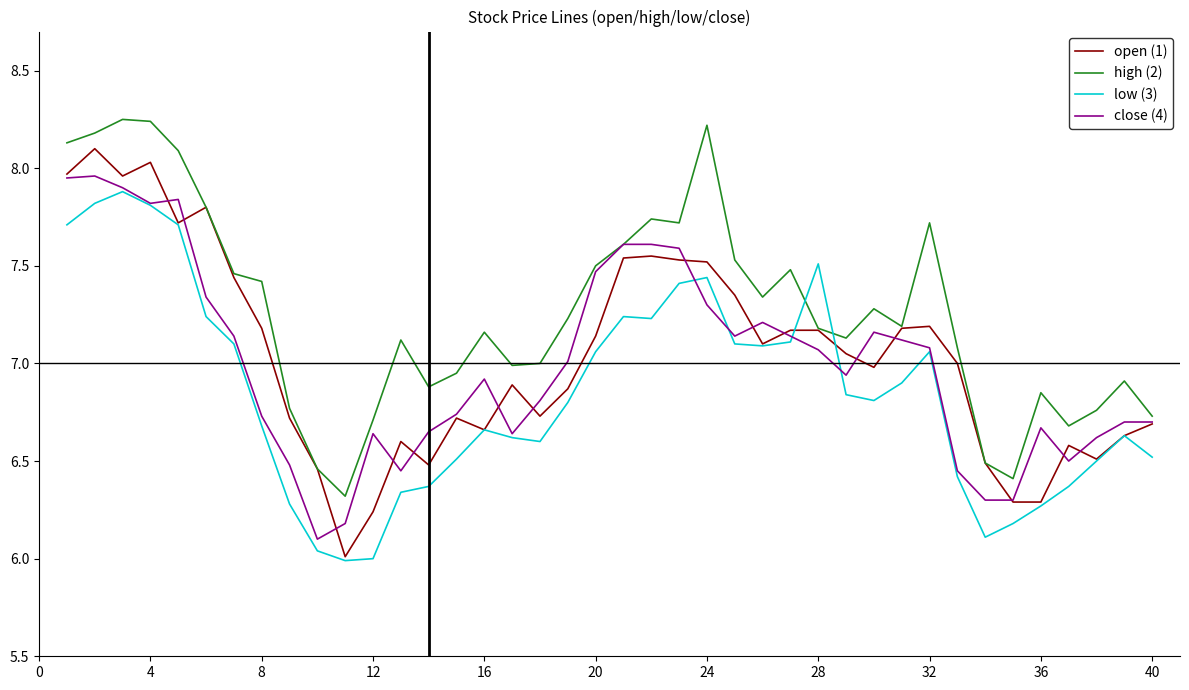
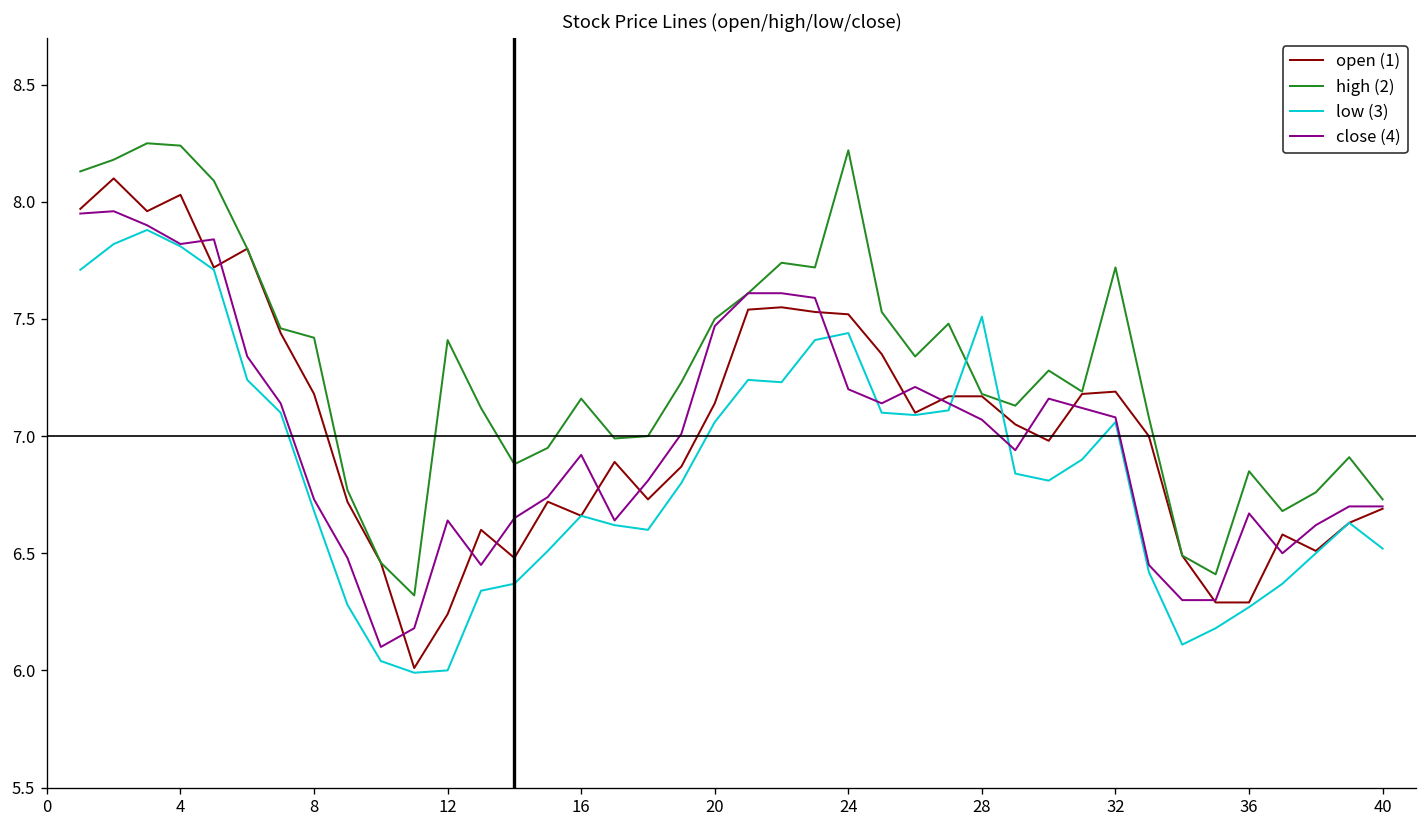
  {
    "open (1)": {
      "4": 8.03,
      "8": 7.18,
      "12": 6.24,
      "20": 7.14,
      "24": 7.52,
      "32": 7.19,
      "36": 6.29
    },
    "high (2)": {
      "4": 8.24,
      "8": 7.42,
-     "12": 6.71,
+     "12": 7.41,
      "16": 7.16,
      "20": 7.50,
      "24": 8.22,
      "32": 7.72,
      "36": 6.85,
      "40": 6.73
    },
    "low (3)": {
      "8": 6.68,
      "12": 6.00,
      "20": 7.06,
      "24": 7.44,
      "28": 7.51,
      "32": 7.06,
      "36": 6.27,
      "40": 6.52
    },
    "close (4)": {
      "8": 6.73,
      "12": 6.64,
      "16": 6.92,
      "20": 7.47,
-     "24": 7.3,
+     "24": 7.2,
      "28": 7.07,
      "32": 7.08,
      "36": 6.67
    }
  }
